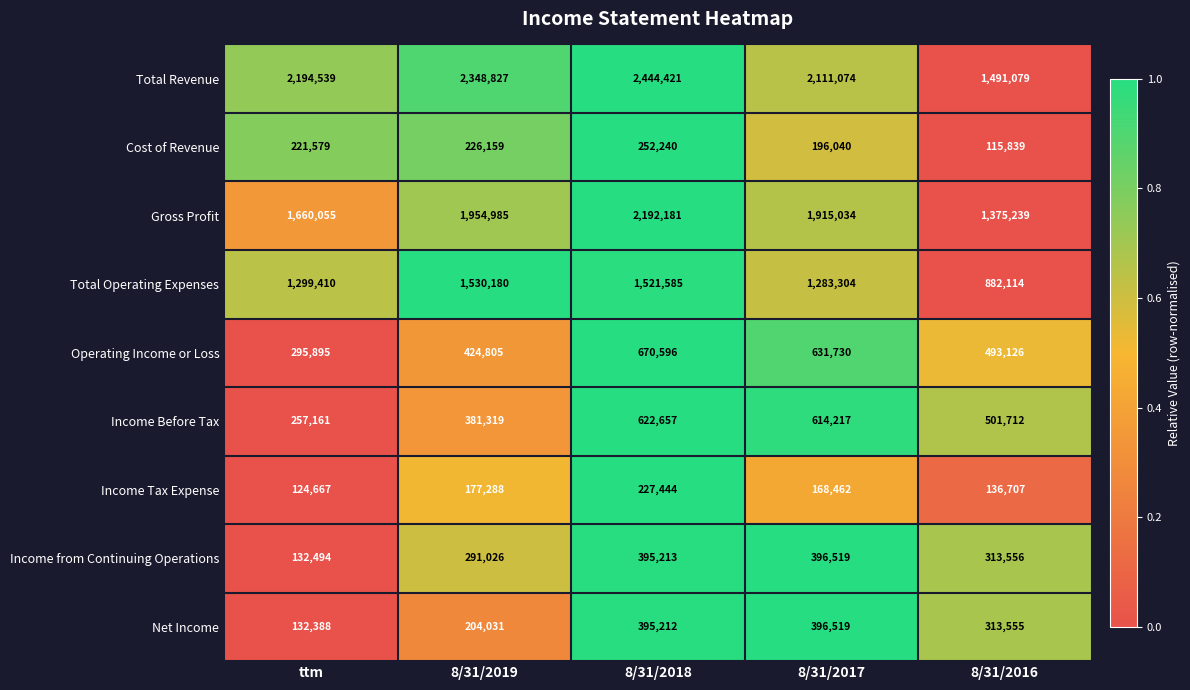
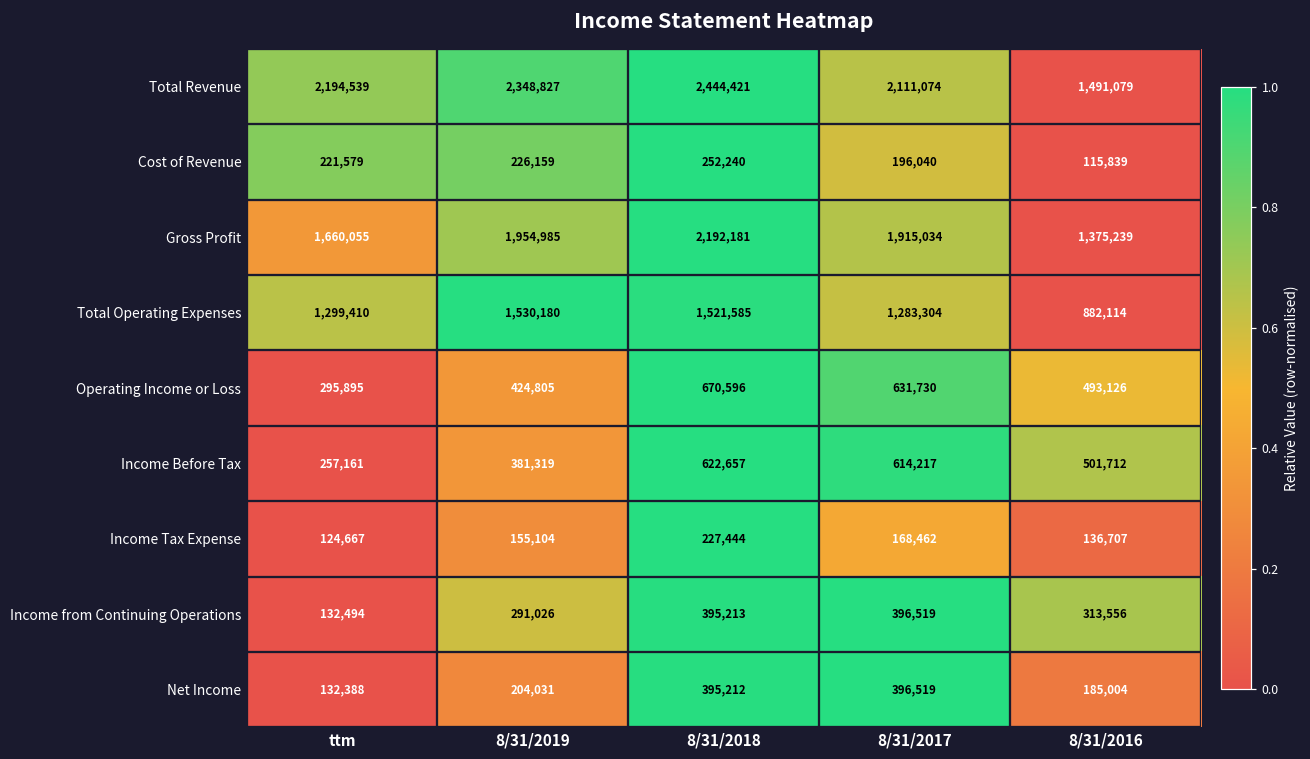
  {
    "Total Revenue": {
      "ttm": "2,194,539",
      "8/31/2019": "2,348,827",
      "8/31/2018": "2,444,421",
      "8/31/2017": "2,111,074",
      "8/31/2016": "1,491,079"
    },
    "Cost of Revenue": {
      "ttm": "221,579",
      "8/31/2019": "226,159",
      "8/31/2018": "252,240",
      "8/31/2017": "196,040",
      "8/31/2016": "115,839"
    },
    "Gross Profit": {
      "ttm": "1,660,055",
      "8/31/2019": "1,954,985",
      "8/31/2018": "2,192,181",
      "8/31/2017": "1,915,034",
      "8/31/2016": "1,375,239"
    },
    "Total Operating Expenses": {
      "ttm": "1,299,410",
      "8/31/2019": "1,530,180",
      "8/31/2018": "1,521,585",
      "8/31/2017": "1,283,304",
      "8/31/2016": "882,114"
    },
    "Operating Income or Loss": {
      "ttm": "295,895",
      "8/31/2019": "424,805",
      "8/31/2018": "670,596",
      "8/31/2017": "631,730",
      "8/31/2016": "493,126"
    },
    "Income Before Tax": {
      "ttm": "257,161",
      "8/31/2019": "381,319",
      "8/31/2018": "622,657",
      "8/31/2017": "614,217",
      "8/31/2016": "501,712"
    },
    "Income Tax Expense": {
      "ttm": "124,667",
-     "8/31/2019": "177,288",
+     "8/31/2019": "155,104",
      "8/31/2018": "227,444",
      "8/31/2017": "168,462",
      "8/31/2016": "136,707"
    },
    "Income from Continuing Operations": {
      "ttm": "132,494",
      "8/31/2019": "291,026",
      "8/31/2018": "395,213",
      "8/31/2017": "396,519",
      "8/31/2016": "313,556"
    },
    "Net Income": {
      "ttm": "132,388",
      "8/31/2019": "204,031",
      "8/31/2018": "395,212",
      "8/31/2017": "396,519",
-     "8/31/2016": "313,555"
+     "8/31/2016": "185,004"
    }
  }
